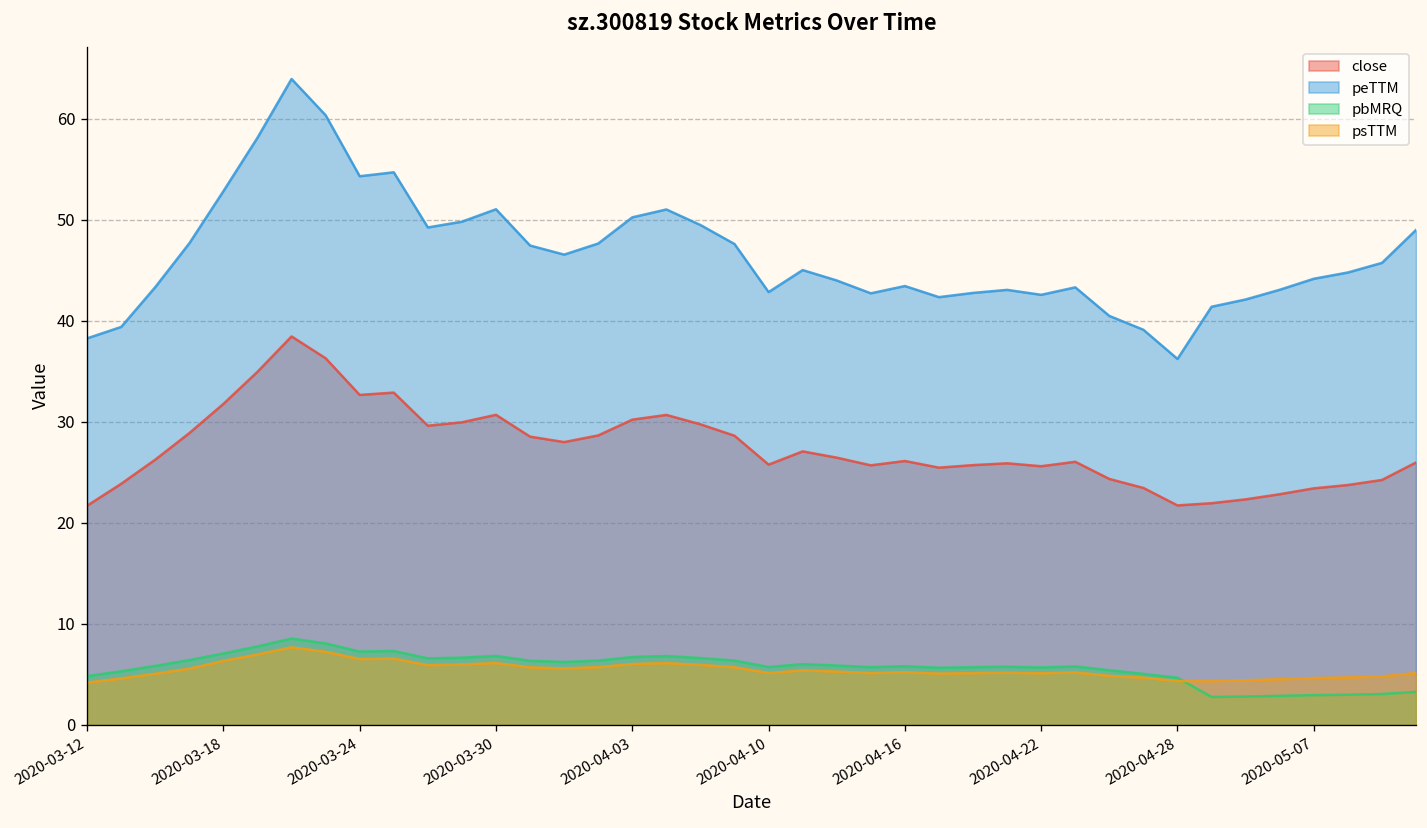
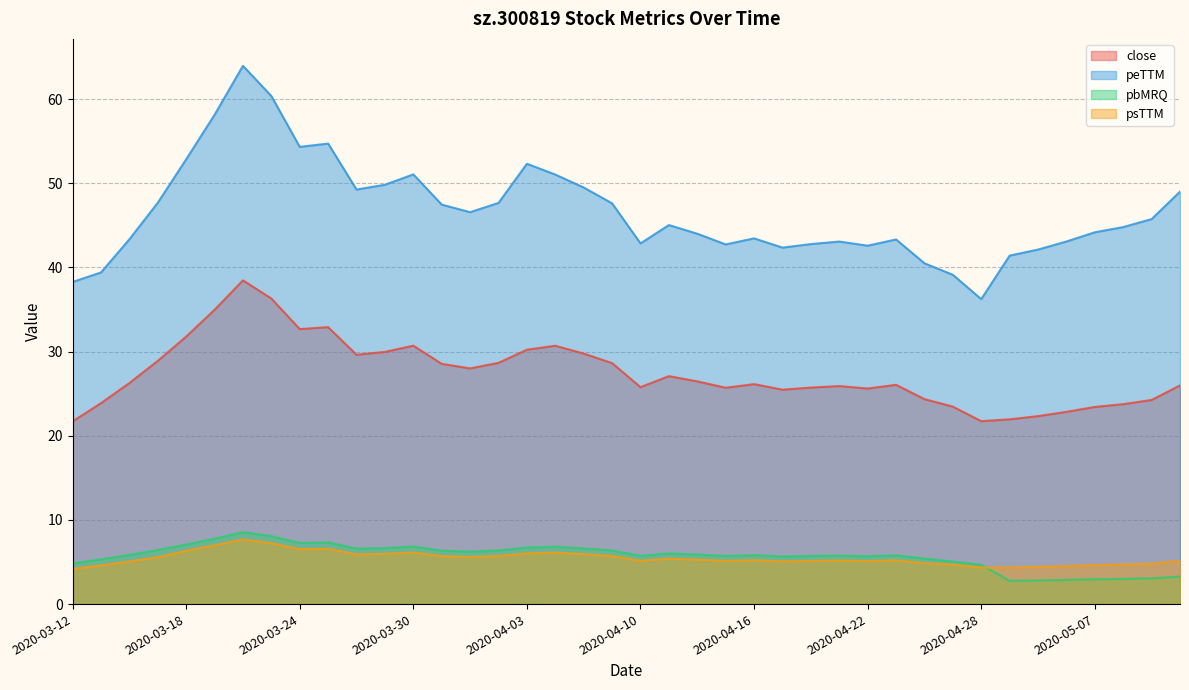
  {
    "close": {
      "2020-03-12": 22,
      "2020-03-18": 32,
      "2020-03-24": 33,
      "2020-03-30": 31,
      "2020-04-03": 30,
      "2020-04-10": 26,
      "2020-04-16": 26,
      "2020-04-22": 26,
      "2020-04-28": 22,
      "2020-05-07": 23
    },
    "peTTM": {
      "2020-03-12": 38,
      "2020-03-18": 53,
      "2020-03-24": 54,
      "2020-03-30": 51,
-     "2020-04-03": 50,
+     "2020-04-03": 52,
      "2020-04-10": 43,
      "2020-04-16": 43,
      "2020-04-22": 43,
      "2020-04-28": 36,
      "2020-05-07": 44
    },
    "pbMRQ": {
      "2020-03-12": 5,
      "2020-03-18": 7,
      "2020-03-24": 7,
      "2020-03-30": 7,
      "2020-04-03": 7,
      "2020-04-10": 6,
      "2020-04-16": 6,
      "2020-04-22": 6,
      "2020-04-28": 5,
      "2020-05-07": 3
    },
    "psTTM": {
      "2020-03-12": 4,
      "2020-03-18": 6,
      "2020-03-24": 7,
      "2020-03-30": 6,
      "2020-04-03": 6,
      "2020-04-10": 5,
      "2020-04-16": 5,
      "2020-04-22": 5,
      "2020-04-28": 4,
      "2020-05-07": 5
    }
  }
